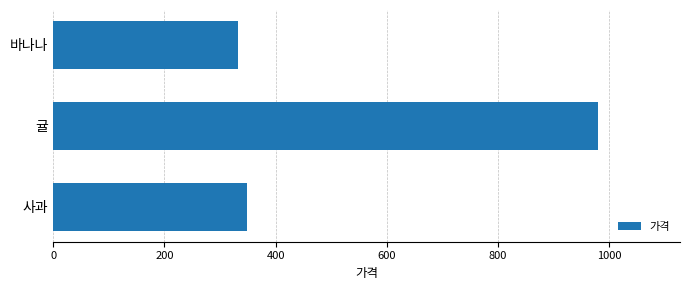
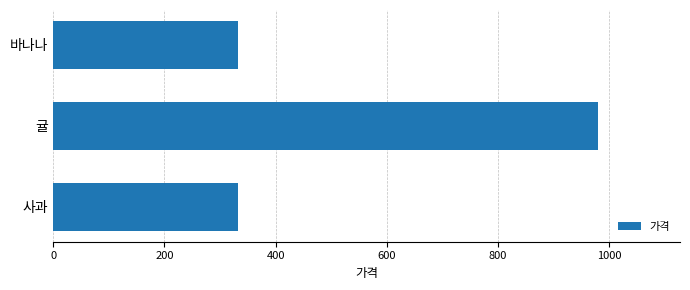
  {
    "바나나": 330,
    "귤": 980,
-   "사과": 350
+   "사과": 330
  }
